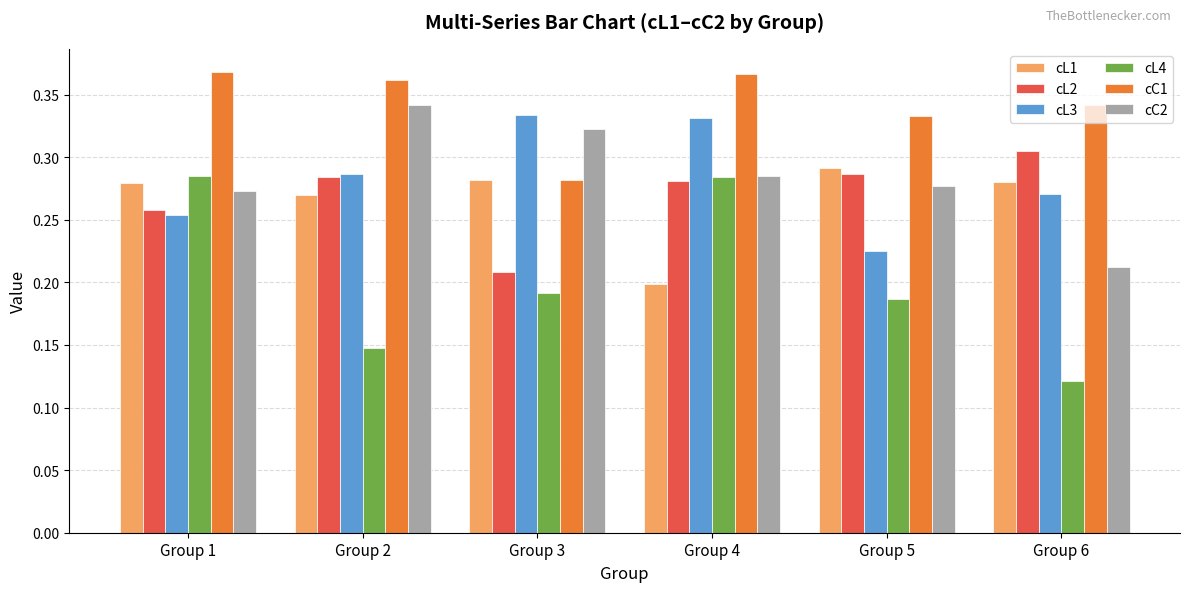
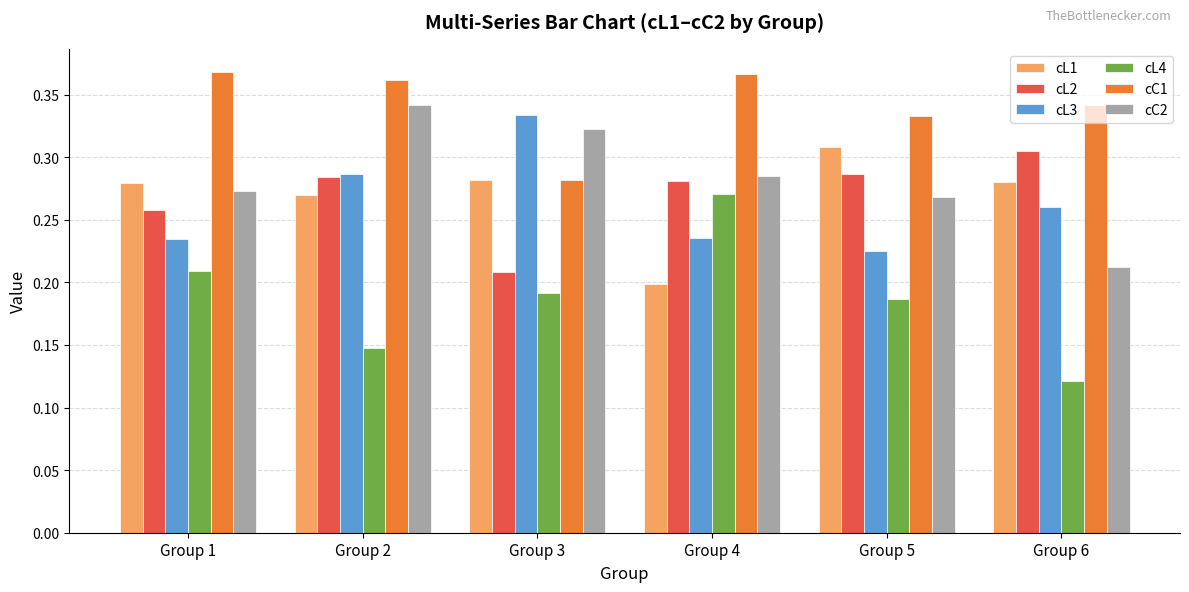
  {
    "cL1": {
      "Group 1": 0.280,
      "Group 2": 0.270,
      "Group 3": 0.282,
      "Group 4": 0.199,
-     "Group 5": 0.291,
+     "Group 5": 0.308,
      "Group 6": 0.280
    },
    "cL3": {
-     "Group 1": 0.254,
+     "Group 1": 0.235,
      "Group 2": 0.286,
      "Group 3": 0.333,
-     "Group 4": 0.331,
+     "Group 4": 0.236,
      "Group 5": 0.225,
-     "Group 6": 0.270
+     "Group 6": 0.260
    },
    "cL4": {
-     "Group 1": 0.285,
+     "Group 1": 0.209,
      "Group 2": 0.147,
      "Group 3": 0.191,
-     "Group 4": 0.284,
+     "Group 4": 0.271,
      "Group 5": 0.187,
      "Group 6": 0.121
    },
    "cC2": {
      "Group 1": 0.273,
      "Group 2": 0.342,
      "Group 3": 0.323,
      "Group 4": 0.285,
-     "Group 5": 0.277,
+     "Group 5": 0.268,
      "Group 6": 0.212
    }
  }
